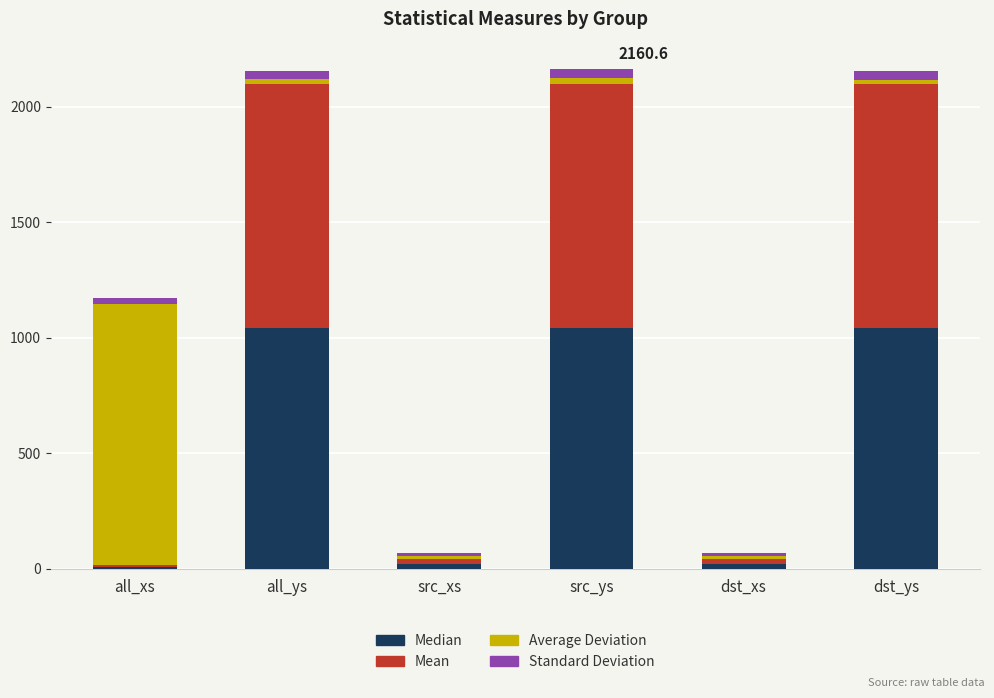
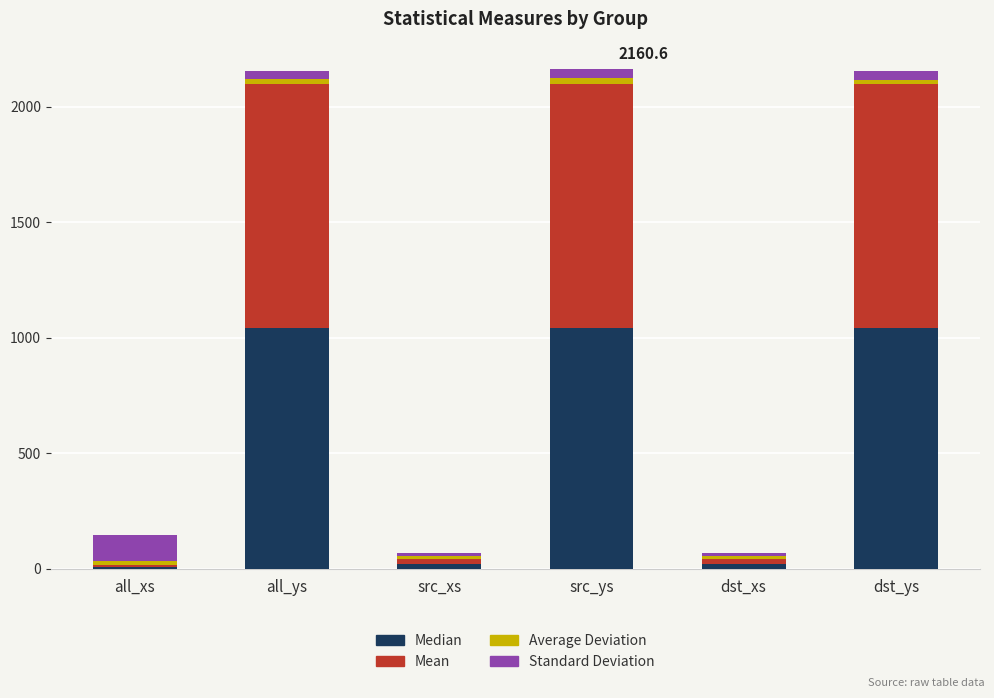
  {
    "Median": {
      "all_ys": 1040,
      "src_xs": 20,
      "src_ys": 1040,
      "dst_xs": 20,
      "dst_ys": 1040
    },
    "Mean": {
      "all_ys": 1050,
      "src_xs": 20,
      "src_ys": 1050,
      "dst_xs": 20,
      "dst_ys": 1050
    },
    "Average Deviation": {
-     "all_xs": 1130,
+     "all_xs": 20,
      "all_ys": 20,
      "src_xs": 10,
      "src_ys": 20,
      "dst_xs": 10,
      "dst_ys": 20
    },
    "Standard Deviation": {
-     "all_xs": 20,
+     "all_xs": 110,
      "all_ys": 40,
      "src_xs": 10,
      "src_ys": 40,
      "dst_xs": 10,
      "dst_ys": 40
    }
  }
